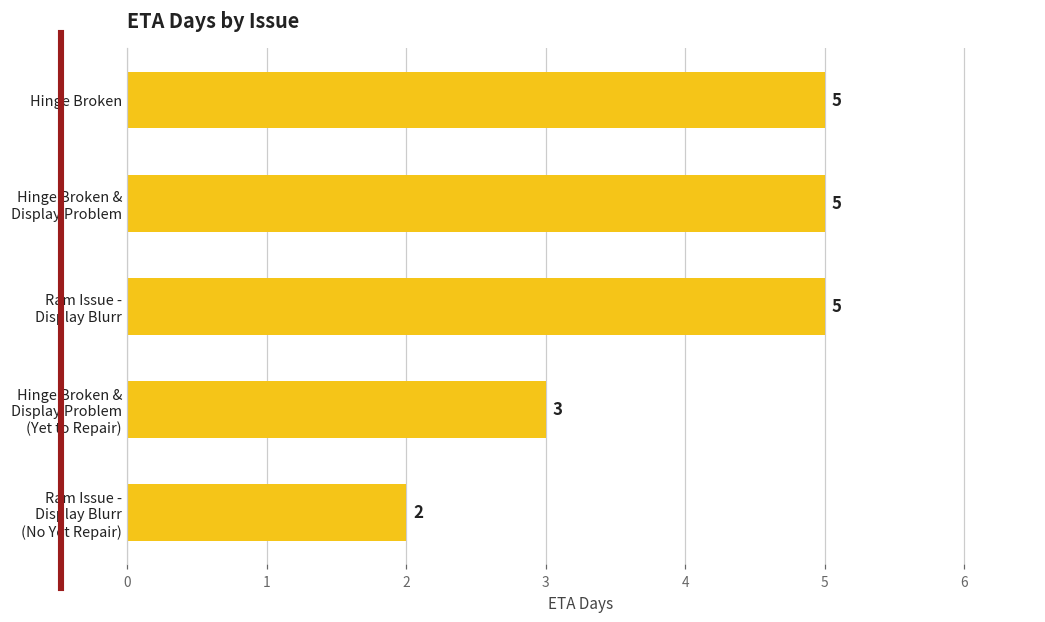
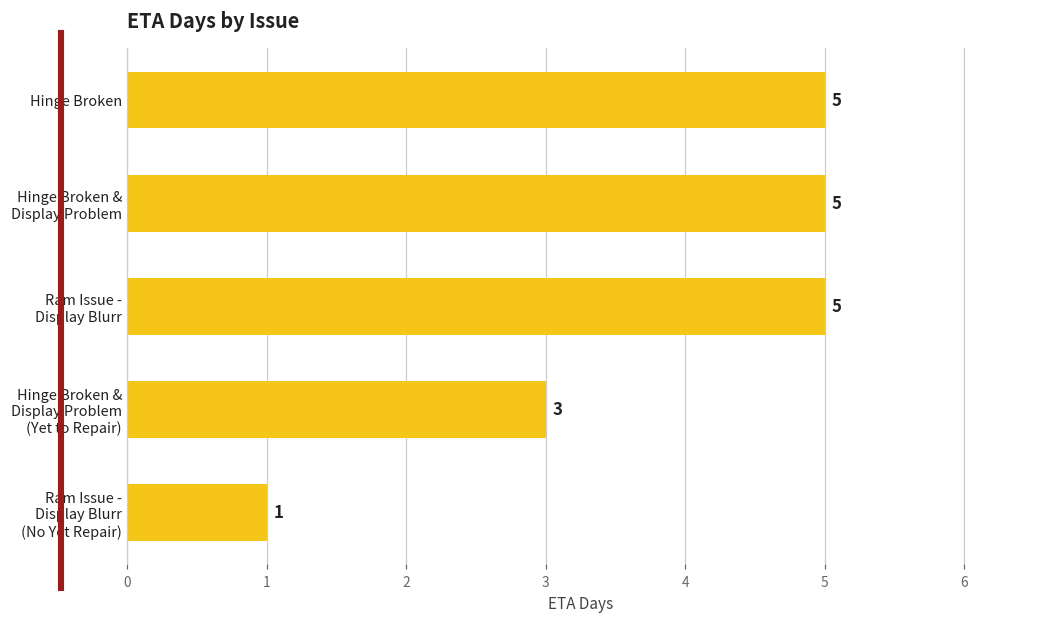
  {
    "Hinge Broken": 5,
    "Hinge Broken & Display Problem": 5,
    "Ram Issue - Display Blurr": 5,
    "Hinge Broken & Display Problem (Yet to Repair)": 3,
-   "Ram Issue - Display Blurr (No Yet Repair)": 2
+   "Ram Issue - Display Blurr (No Yet Repair)": 1
  }
